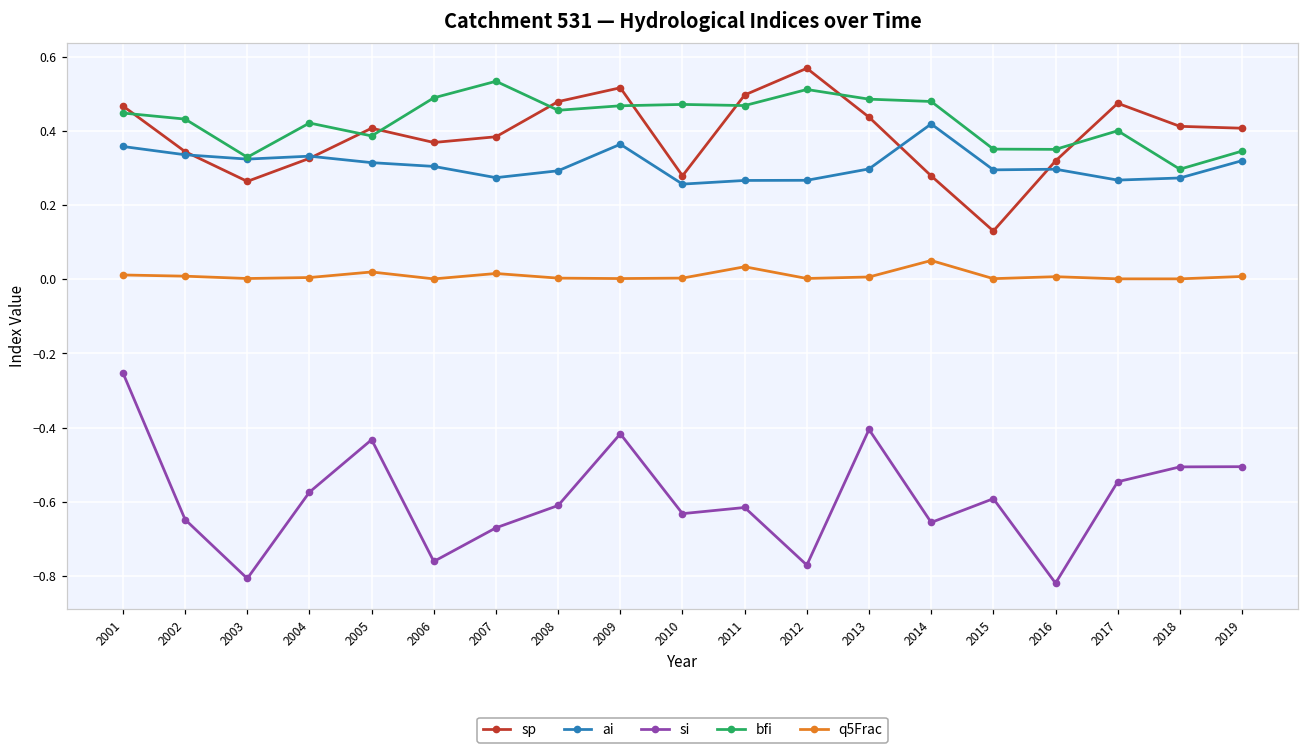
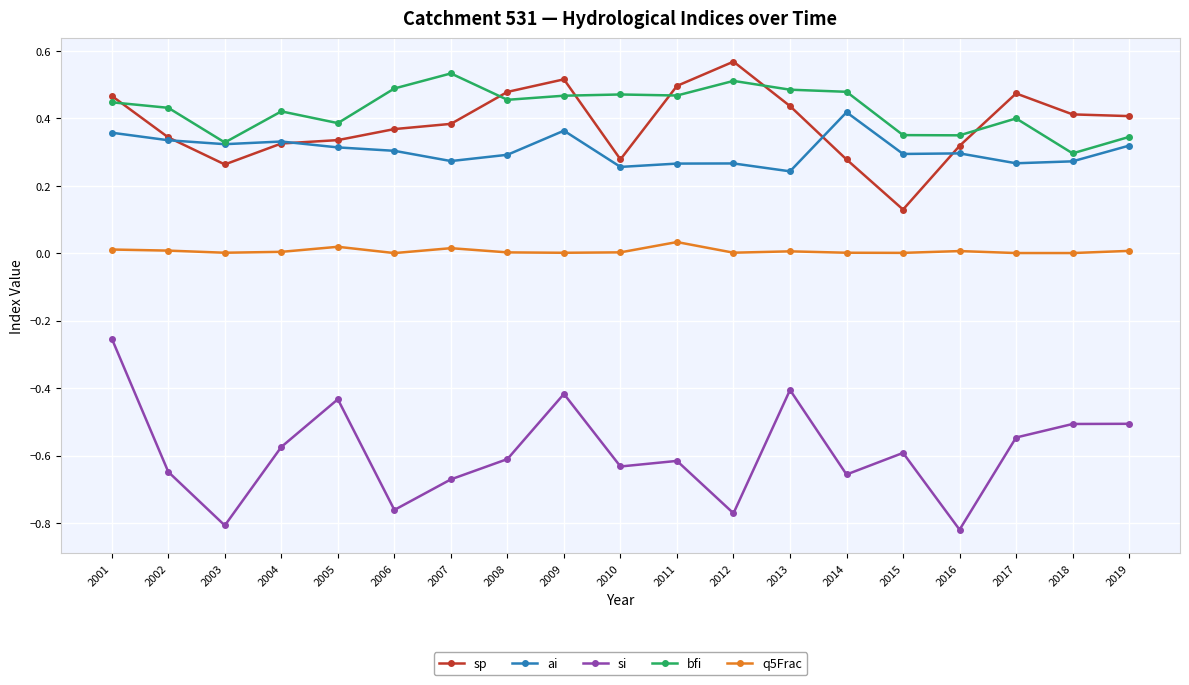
  {
    "sp": {
      "2001": 0.47,
      "2002": 0.34,
      "2003": 0.26,
-     "2005": 0.41,
+     "2005": 0.34,
      "2006": 0.37,
      "2007": 0.38,
      "2008": 0.48,
      "2009": 0.52,
      "2010": 0.28,
      "2011": 0.50,
      "2012": 0.57,
      "2013": 0.44,
      "2014": 0.28,
      "2015": 0.13,
      "2016": 0.32,
      "2017": 0.47,
      "2018": 0.41,
      "2019": 0.41
    },
    "ai": {
      "2001": 0.36,
      "2002": 0.34,
      "2005": 0.31,
      "2006": 0.30,
      "2007": 0.27,
      "2008": 0.29,
      "2009": 0.36,
      "2010": 0.26,
      "2011": 0.27,
      "2012": 0.27,
-     "2013": 0.30,
+     "2013": 0.24,
      "2014": 0.42,
      "2015": 0.29,
      "2016": 0.30,
      "2017": 0.27,
      "2018": 0.27,
      "2019": 0.32
    },
    "si": {
      "2001": -0.25,
      "2002": -0.65,
      "2003": -0.81,
      "2004": -0.57,
      "2005": -0.43,
      "2006": -0.76,
      "2007": -0.67,
      "2008": -0.61,
      "2009": -0.42,
      "2010": -0.63,
      "2011": -0.62,
      "2012": -0.77,
      "2013": -0.41,
      "2014": -0.66,
      "2015": -0.59,
      "2016": -0.82,
      "2017": -0.55,
      "2018": -0.51,
      "2019": -0.51
    },
    "bfi": {
      "2001": 0.45,
      "2002": 0.43,
      "2004": 0.42,
      "2005": 0.39,
      "2006": 0.49,
      "2007": 0.53,
      "2008": 0.46,
      "2009": 0.47,
      "2010": 0.47,
      "2011": 0.47,
      "2012": 0.51,
      "2013": 0.49,
      "2014": 0.48,
      "2015": 0.35,
      "2016": 0.35,
      "2017": 0.40,
      "2018": 0.30,
      "2019": 0.35
    },
    "q5Frac": {
      "2001": 0.01,
      "2002": 0.01,
      "2003": 0.00,
      "2004": 0.00,
      "2005": 0.02,
      "2006": 0.00,
      "2007": 0.02,
      "2008": 0.00,
      "2009": 0.00,
      "2010": 0.00,
      "2011": 0.03,
      "2012": 0.00,
      "2013": 0.01,
-     "2014": 0.05,
+     "2014": 0.00,
      "2015": 0.00,
      "2016": 0.01,
      "2017": 0.00,
      "2018": 0.00,
      "2019": 0.01
    }
  }
